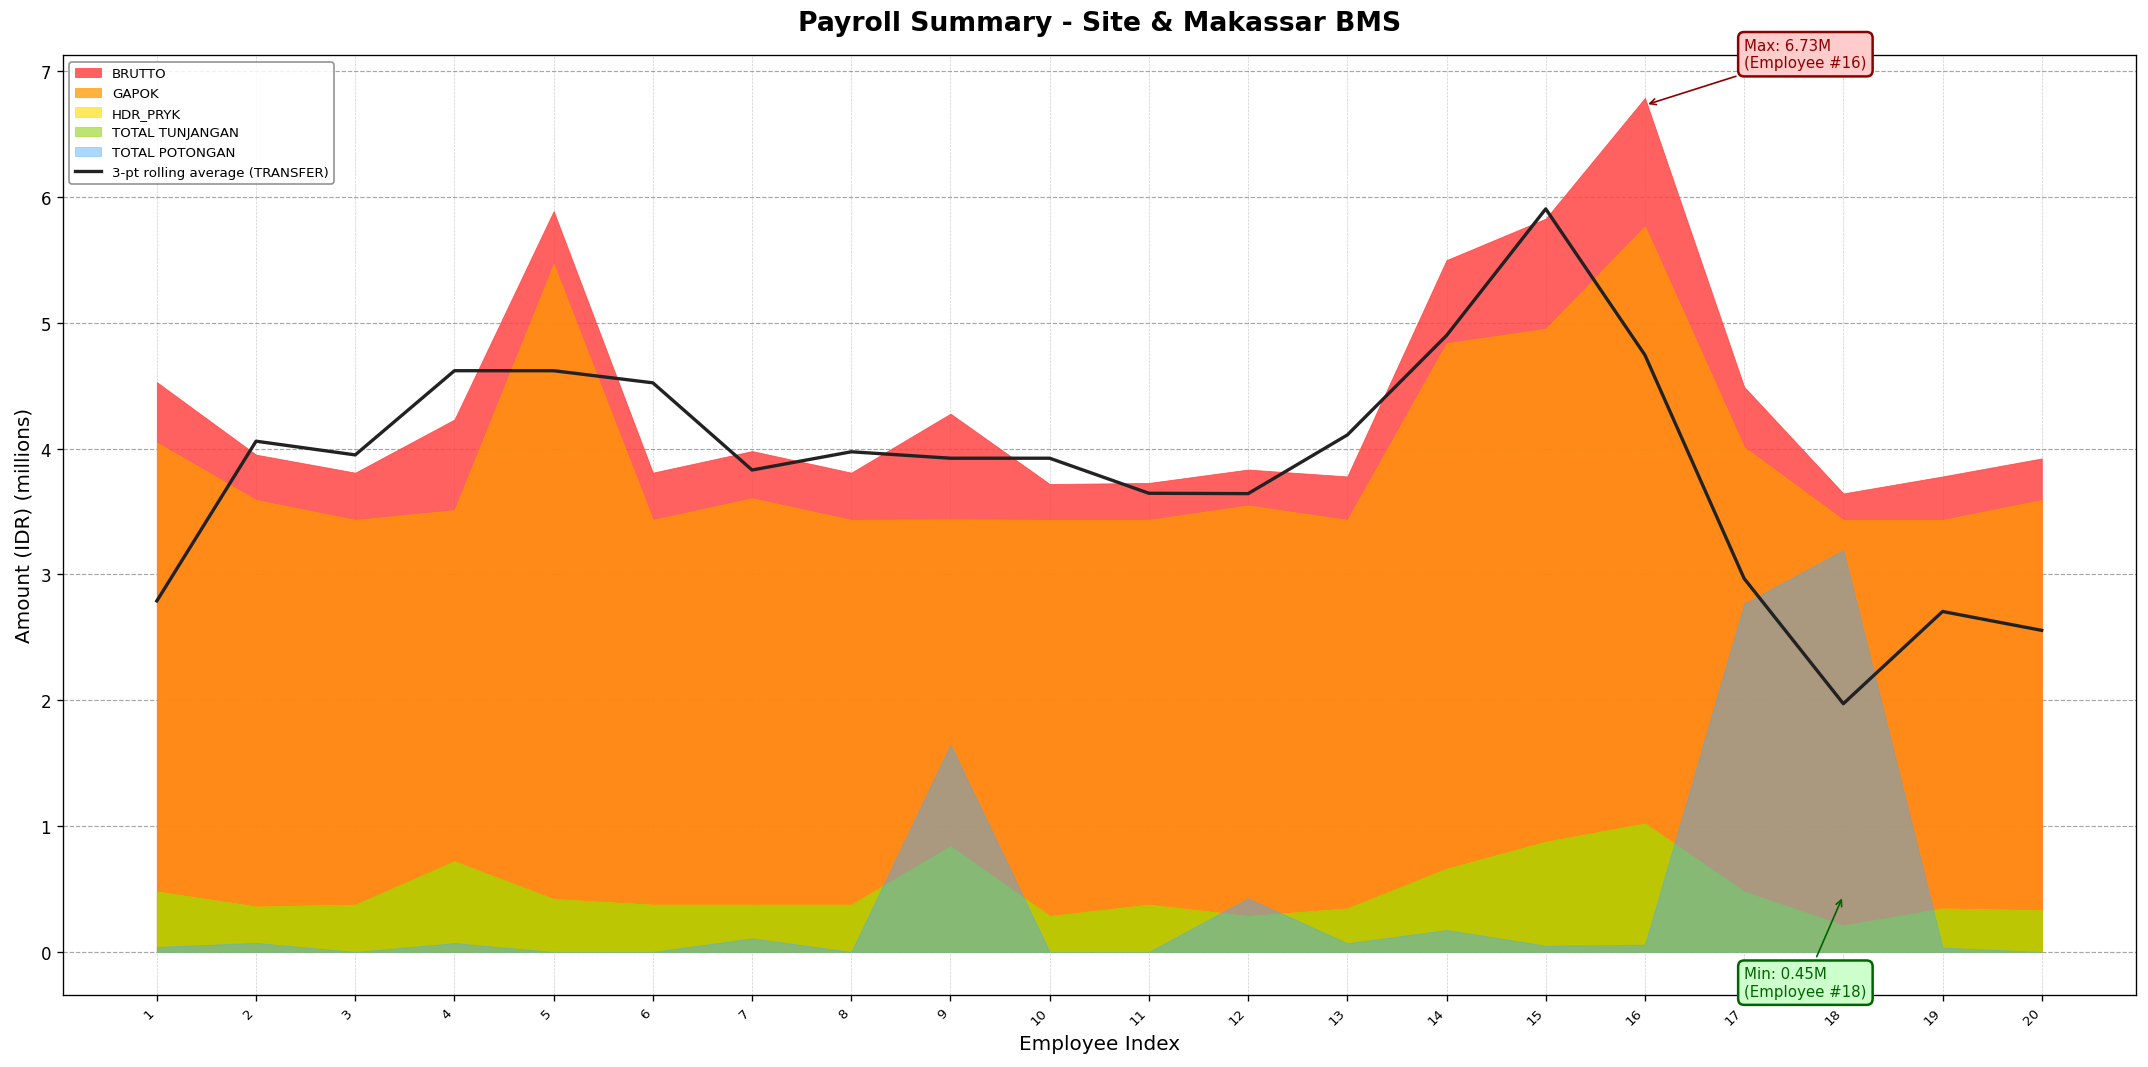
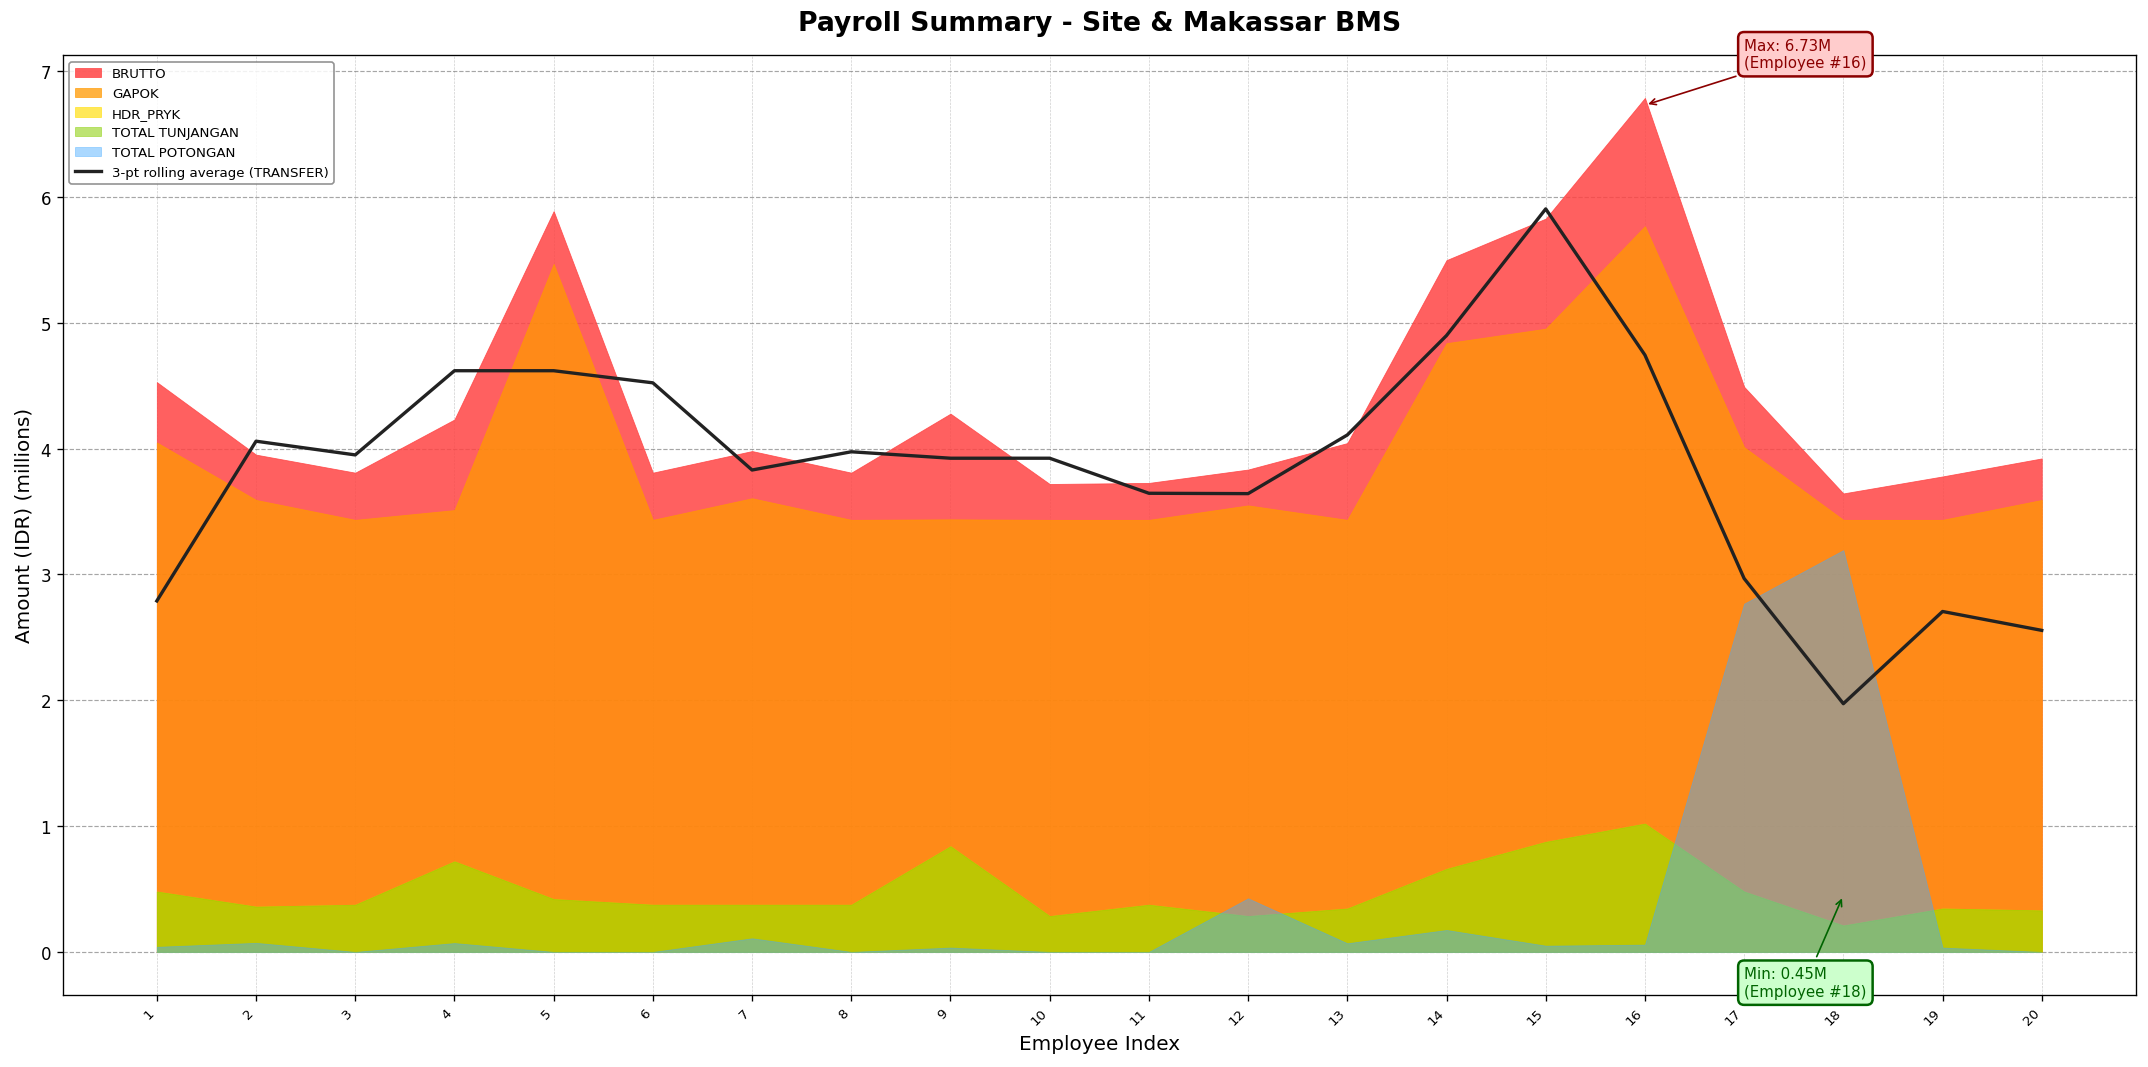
  {
    "3-pt rolling average (TRANSFER)": {
      "1": 2.79,
      "2": 4.06,
      "3": 3.95,
      "4": 4.62,
      "5": 4.62,
      "6": 4.52,
      "7": 3.83,
      "8": 3.98,
      "9": 3.92,
      "10": 3.92,
      "11": 3.65,
      "12": 3.64,
      "13": 4.11,
      "14": 4.90,
      "15": 5.91,
      "16": 4.74,
      "17": 2.97,
      "18": 1.97,
      "19": 2.71,
      "20": 2.56
    },
    "BRUTTO": {
      "1": 4.53,
      "2": 3.95,
      "3": 3.81,
      "4": 4.23,
      "5": 5.89,
      "6": 3.81,
      "7": 3.98,
      "8": 3.81,
      "9": 4.28,
      "10": 3.72,
      "11": 3.73,
      "12": 3.83,
-     "13": 3.78,
+     "13": 4.04,
      "14": 5.50,
      "15": 5.83,
      "17": 4.49,
      "18": 3.64,
      "19": 3.78,
      "20": 3.92
    },
    "GAPOK": {
      "1": 4.05,
      "2": 3.59,
      "3": 3.43,
      "4": 3.51,
      "5": 5.47,
      "6": 3.43,
      "7": 3.61,
      "8": 3.43,
      "9": 3.44,
      "10": 3.43,
      "11": 3.43,
      "12": 3.55,
      "13": 3.43,
      "14": 4.84,
      "15": 4.95,
      "16": 5.77,
      "17": 4.01,
      "18": 3.43,
      "19": 3.43,
      "20": 3.59
    },
    "TOTAL TUNJANGAN": {
      "1": 0.48,
      "2": 0.36,
      "3": 0.38,
      "4": 0.72,
      "5": 0.42,
      "6": 0.38,
      "7": 0.38,
      "8": 0.38,
      "9": 0.84,
      "10": 0.29,
      "11": 0.38,
      "12": 0.29,
      "13": 0.35,
      "14": 0.66,
      "15": 0.88,
      "16": 1.02,
      "17": 0.48,
      "19": 0.35,
      "20": 0.33
    },
    "TOTAL POTONGAN": {
      "1": 0.04,
      "2": 0.07,
      "3": 0.00,
      "4": 0.07,
      "5": 0.00,
      "6": 0.00,
      "7": 0.11,
      "8": 0.00,
-     "9": 1.65,
+     "9": 0.03,
      "10": 0.00,
      "11": 0.00,
      "12": 0.43,
      "13": 0.07,
      "14": 0.17,
      "15": 0.05,
      "16": 0.06,
      "17": 2.77,
      "18": 3.19,
      "19": 0.03,
      "20": 0.00
    }
  }
